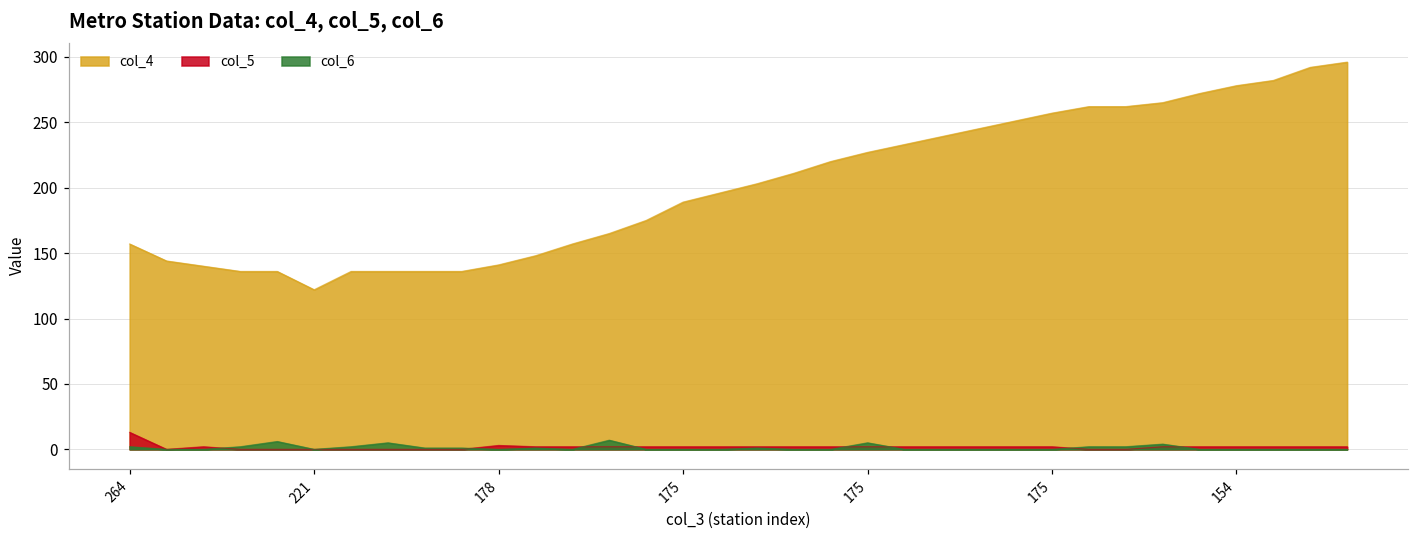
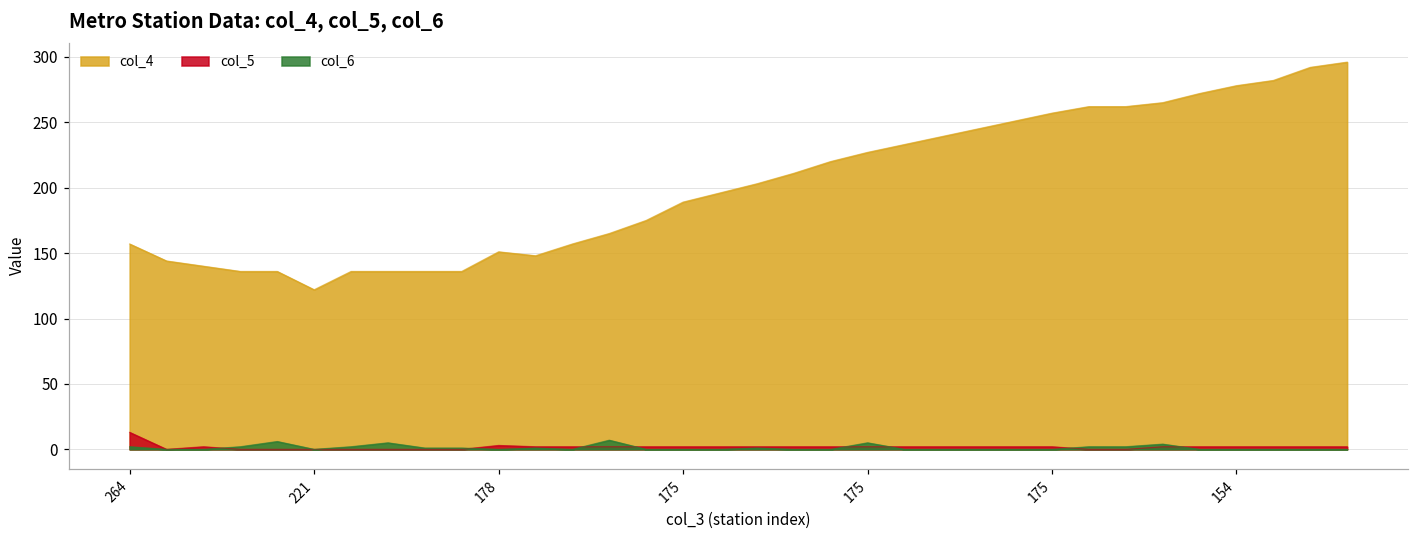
  {
    "col_4": {
      "264": 157,
      "221": 122,
-     "178": 141
+     "178": 151
    },
    "col_5": {
      "264": 13,
      "178": 3
    },
    "col_6": {
      "264": 2,
      "178": 0
    }
  }
